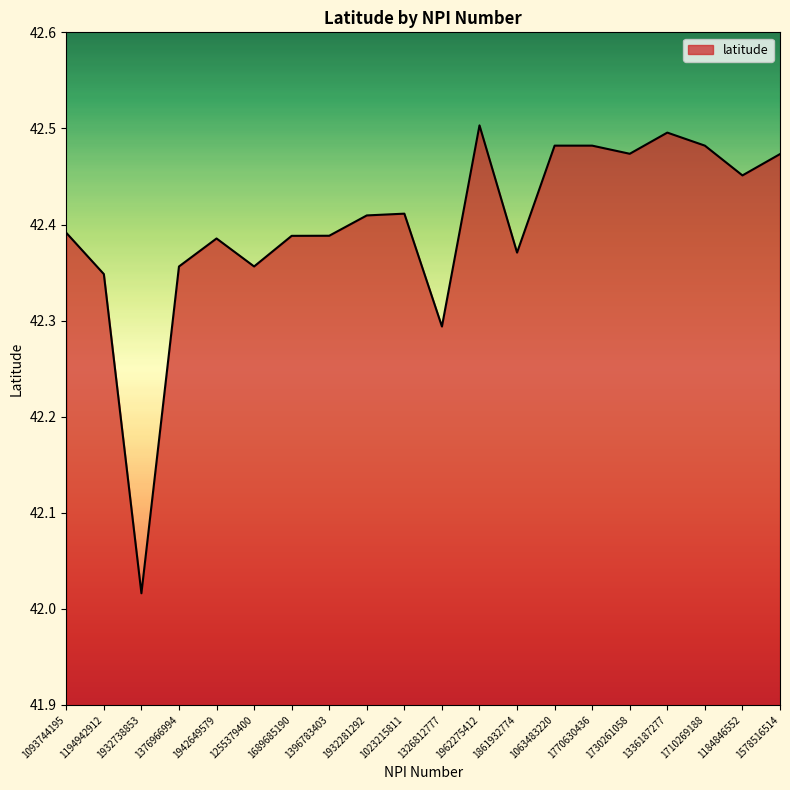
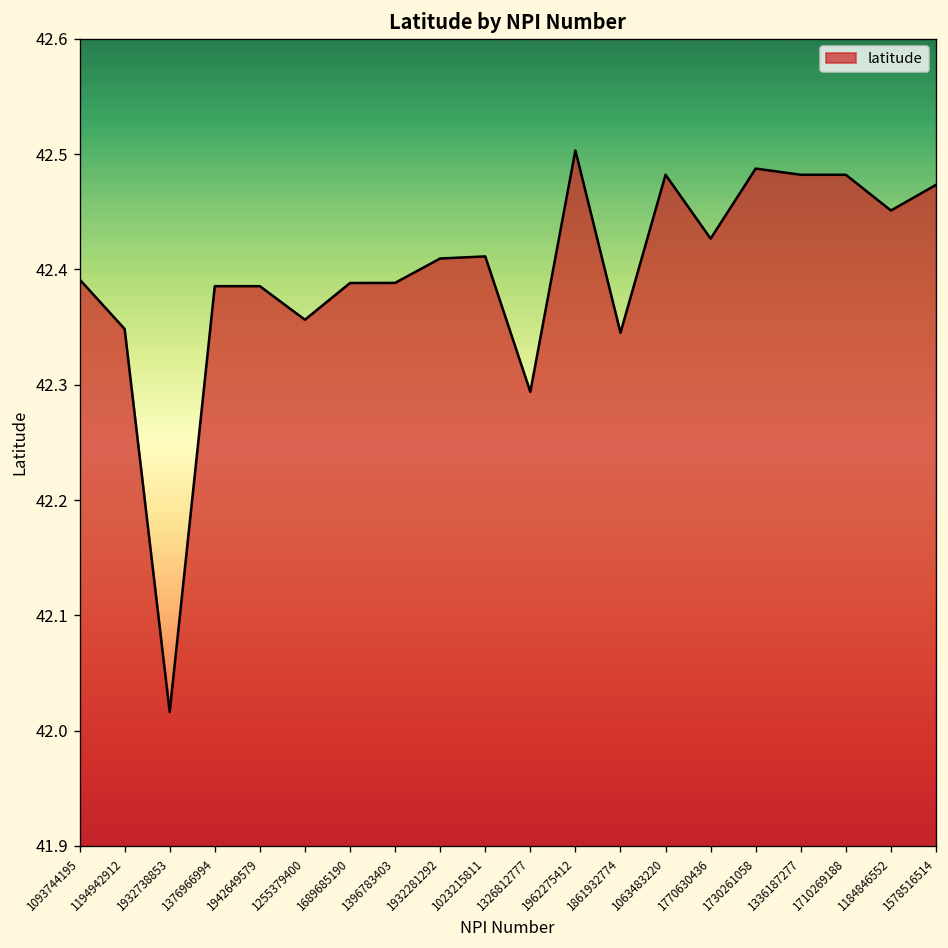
  {
    "1093744195": 42.39,
    "1194942912": 42.35,
    "1932738853": 42.02,
-   "1376966994": 42.36,
+   "1376966994": 42.39,
    "1942649579": 42.39,
    "1255379400": 42.36,
    "1689685190": 42.39,
    "1396783403": 42.39,
    "1932281292": 42.41,
    "1023215811": 42.41,
    "1326812777": 42.29,
    "1962275412": 42.50,
-   "1861932774": 42.37,
+   "1861932774": 42.35,
    "1063483220": 42.48,
-   "1770630436": 42.48,
-   "1730261058": 42.47,
-   "1336187277": 42.50,
+   "1770630436": 42.43,
+   "1730261058": 42.49,
+   "1336187277": 42.48,
    "1710269188": 42.48,
    "1184846552": 42.45,
    "1578516514": 42.47
  }
